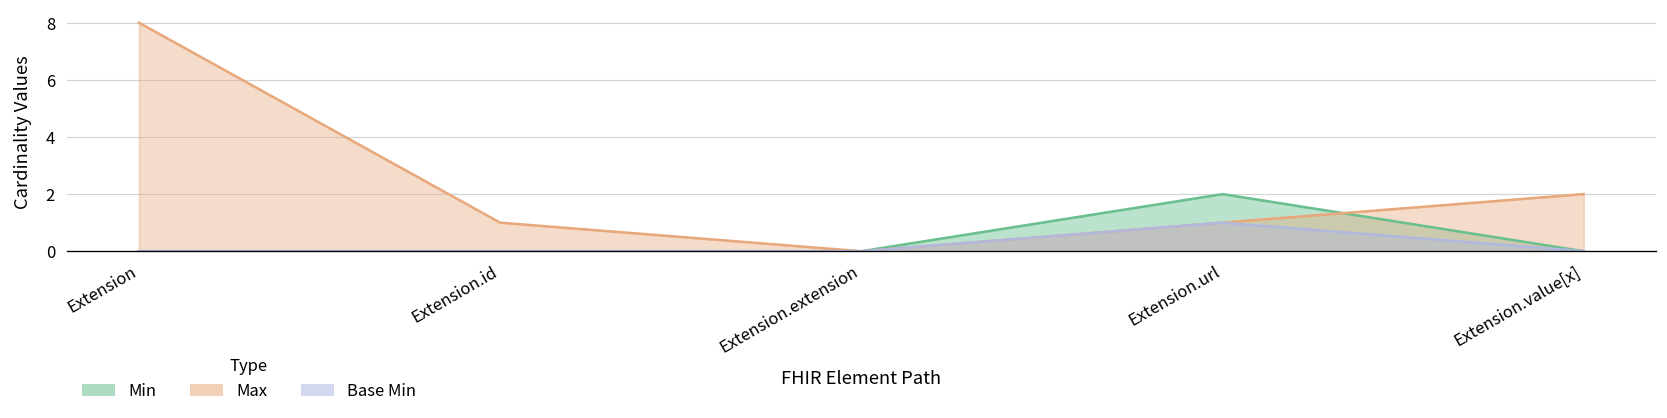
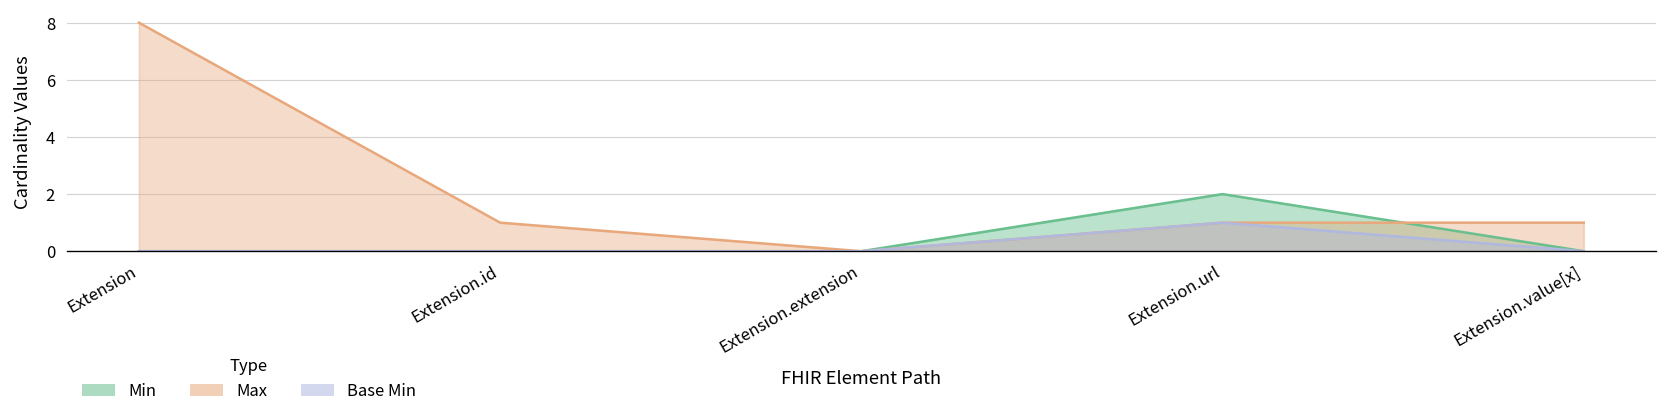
  {
    "Min": {
      "Extension.url": 2
    },
    "Max": {
      "Extension": 8,
      "Extension.id": 1,
-     "Extension.value[x]": 2
+     "Extension.value[x]": 1
    }
  }
